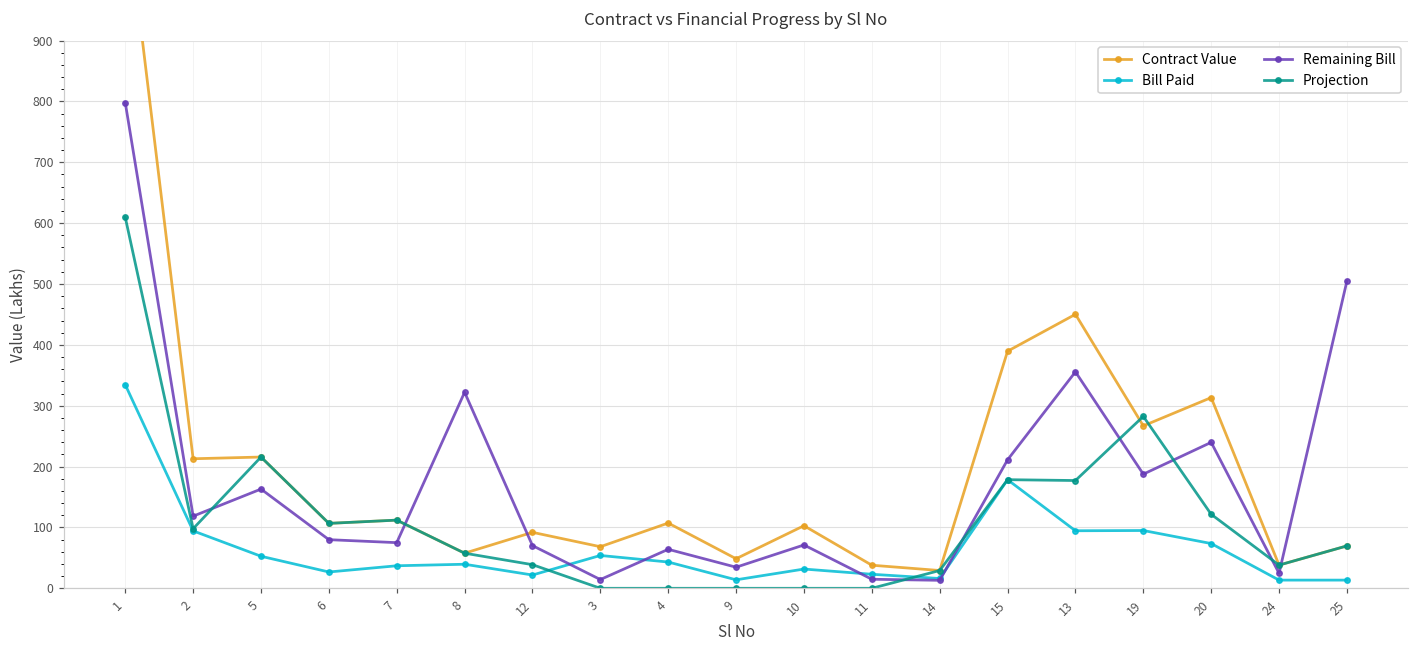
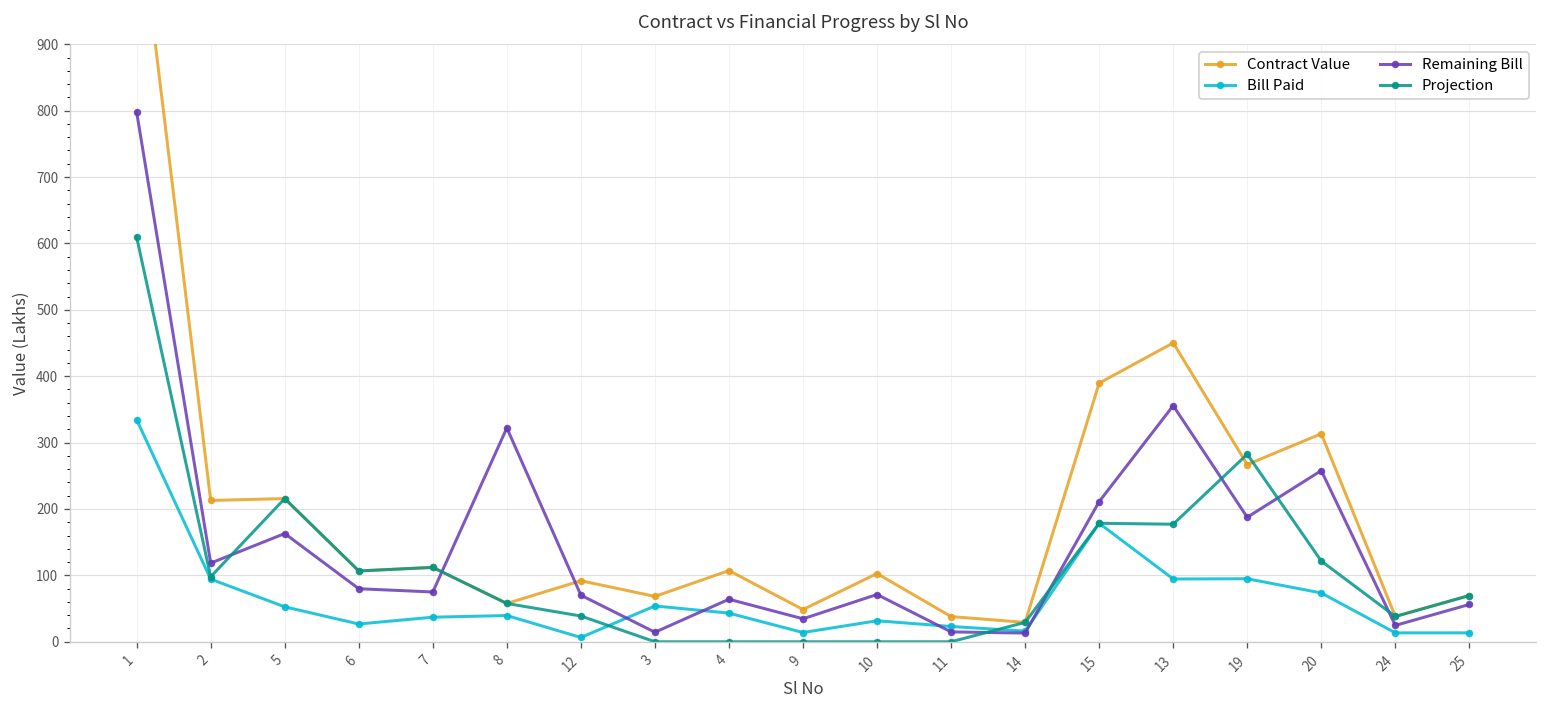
  {
    "Contract Value": {
      "2": 210,
      "12": 90,
      "3": 70,
      "4": 110,
      "9": 50,
      "10": 100,
      "11": 40,
      "15": 390,
      "13": 450,
      "19": 270,
      "20": 310
    },
    "Bill Paid": {
      "1": 330,
      "5": 50,
      "6": 30,
      "7": 40,
      "8": 40,
-     "12": 20,
+     "12": 10,
      "3": 50,
      "4": 40,
      "9": 10,
      "10": 30,
      "11": 20,
      "13": 90,
      "19": 90,
      "20": 70,
      "24": 10,
      "25": 10
    },
    "Remaining Bill": {
      "1": 800,
      "2": 120,
      "5": 160,
      "6": 80,
      "7": 80,
      "8": 320,
      "12": 70,
      "3": 10,
      "4": 60,
      "9": 30,
      "10": 70,
      "11": 10,
      "15": 210,
      "13": 360,
      "19": 190,
-     "20": 240,
+     "20": 260,
      "24": 20,
-     "25": 500
+     "25": 60
    },
    "Projection": {
      "1": 610,
      "12": 40,
      "3": 0,
      "4": 0,
      "9": 0,
      "10": 0,
      "11": 0,
      "13": 180,
      "19": 280,
      "20": 120
    }
  }
